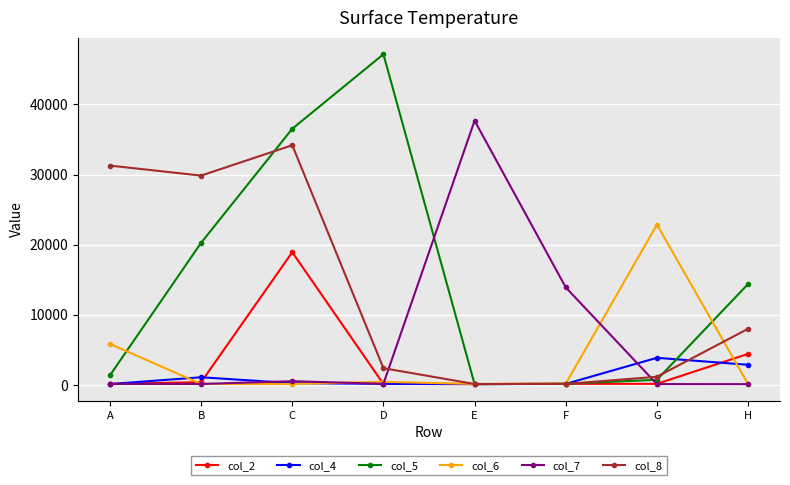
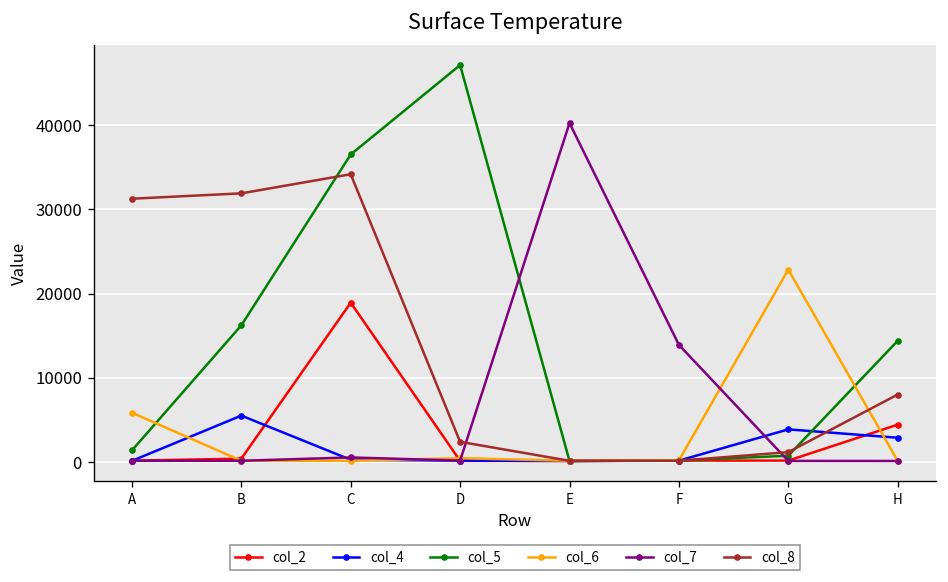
  {
    "col_2": {
      "C": 19000,
      "H": 4000
    },
    "col_4": {
-     "B": 1000,
+     "B": 5000,
      "G": 4000,
      "H": 3000
    },
    "col_5": {
      "A": 1000,
-     "B": 20000,
+     "B": 16000,
      "C": 37000,
      "D": 47000,
      "G": 1000,
      "H": 14000
    },
    "col_6": {
      "A": 6000,
      "G": 23000
    },
    "col_7": {
-     "E": 38000,
+     "E": 40000,
      "F": 14000
    },
    "col_8": {
      "A": 31000,
-     "B": 30000,
+     "B": 32000,
      "C": 34000,
      "D": 2000,
      "G": 1000,
      "H": 8000
    }
  }
